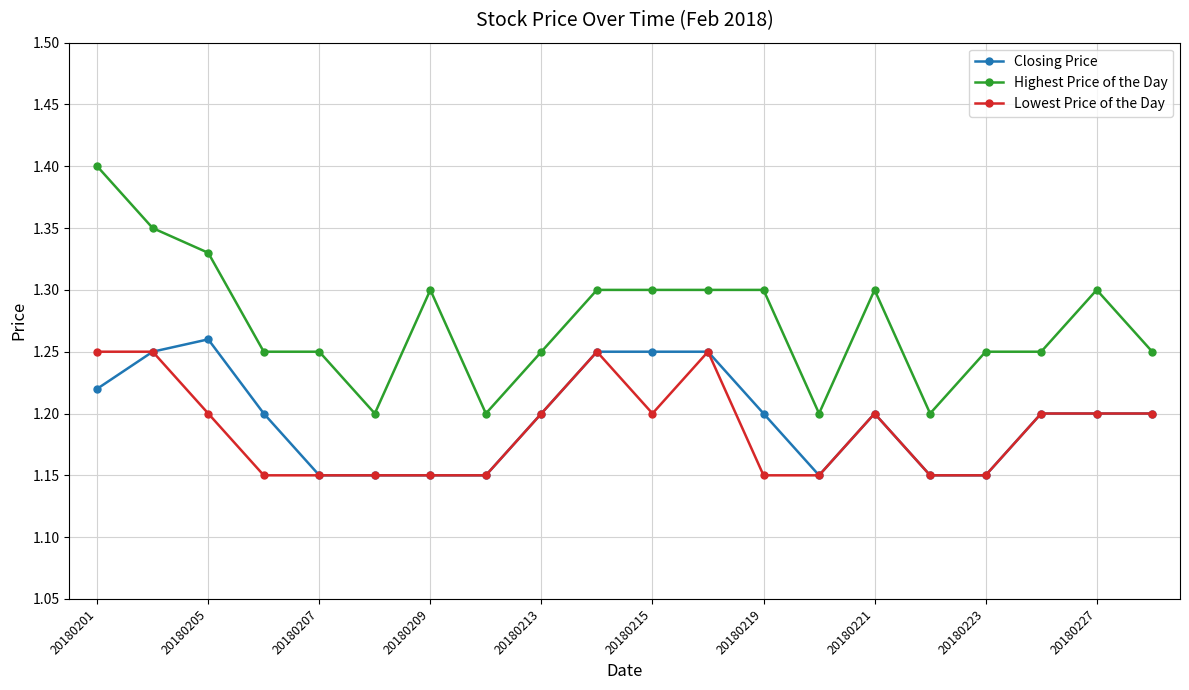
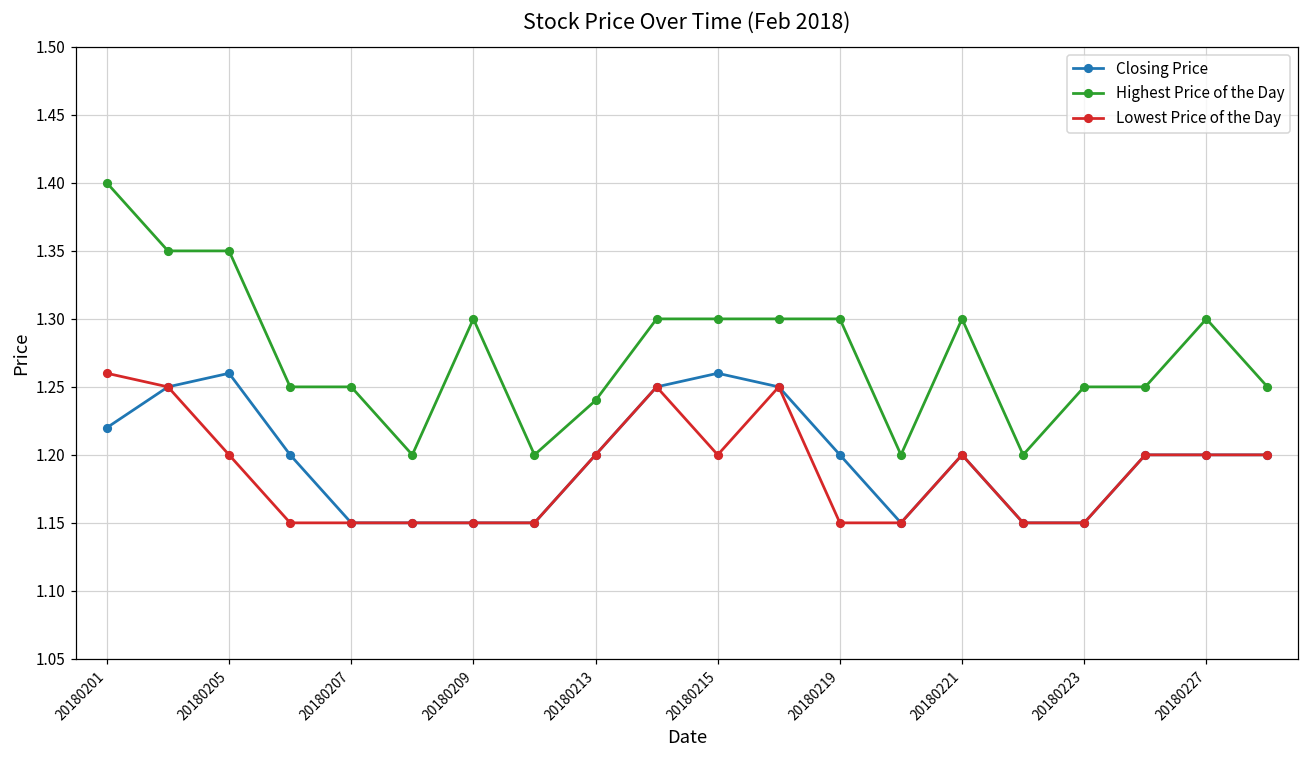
  {
    "Closing Price": {
      "20180201": 1.22,
      "20180205": 1.26,
-     "20180215": 1.25,
+     "20180215": 1.26,
      "20180219": 1.20
    },
    "Highest Price of the Day": {
      "20180201": 1.40,
-     "20180205": 1.33,
+     "20180205": 1.35,
      "20180207": 1.25,
      "20180209": 1.30,
-     "20180213": 1.25,
+     "20180213": 1.24,
      "20180215": 1.30,
      "20180219": 1.30,
      "20180221": 1.30,
      "20180223": 1.25,
      "20180227": 1.30
    },
    "Lowest Price of the Day": {
-     "20180201": 1.25,
+     "20180201": 1.26,
      "20180205": 1.20,
      "20180215": 1.20,
      "20180219": 1.15
    }
  }
